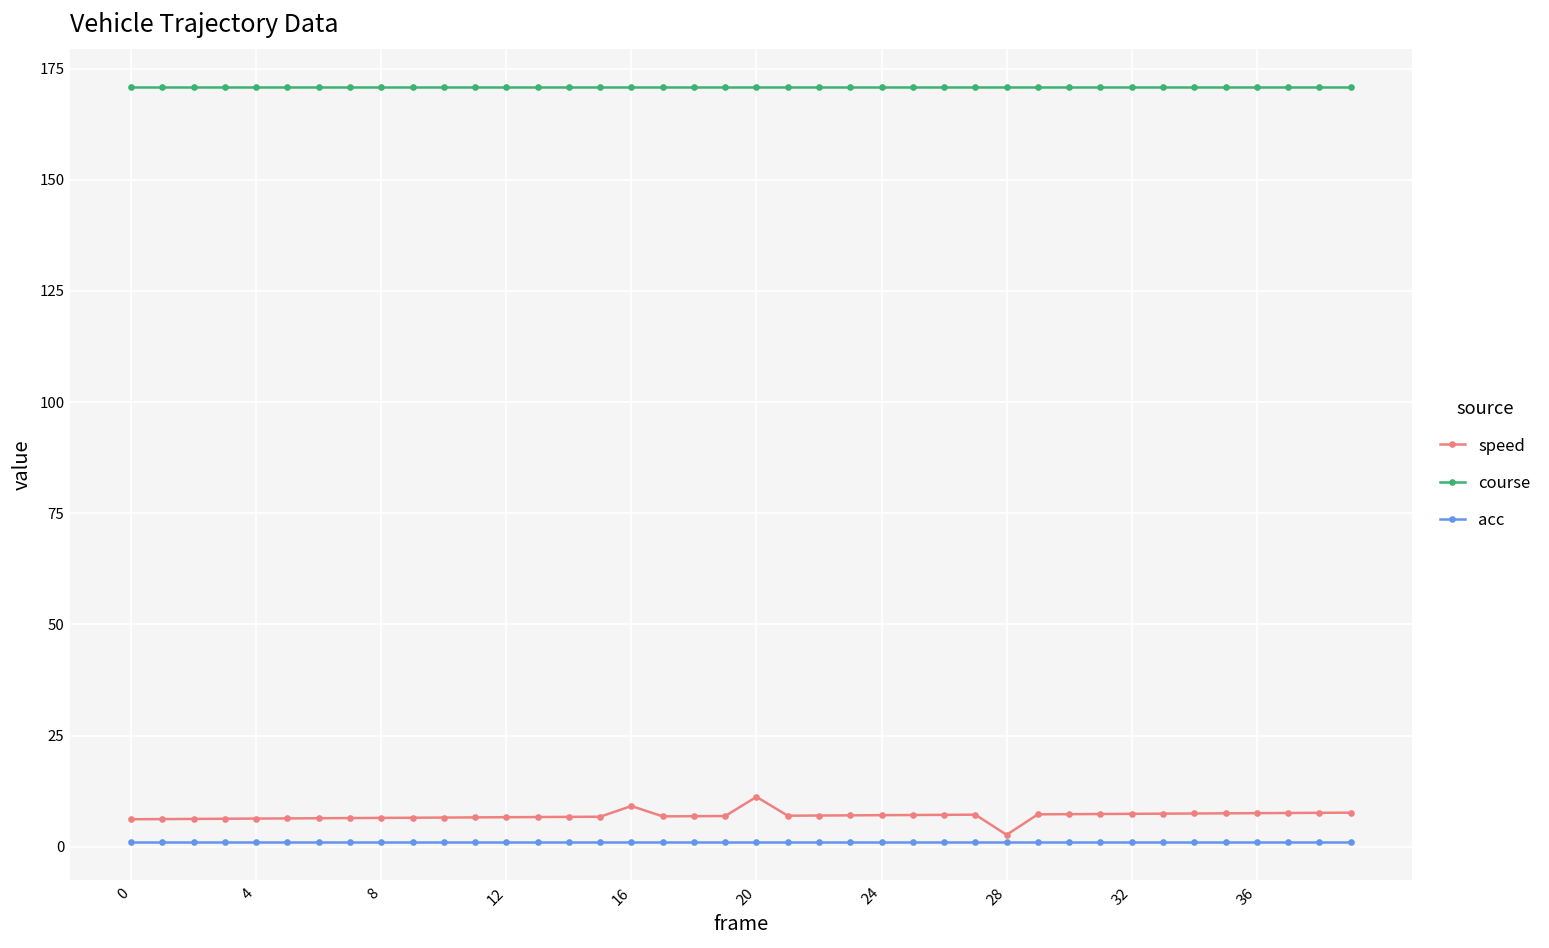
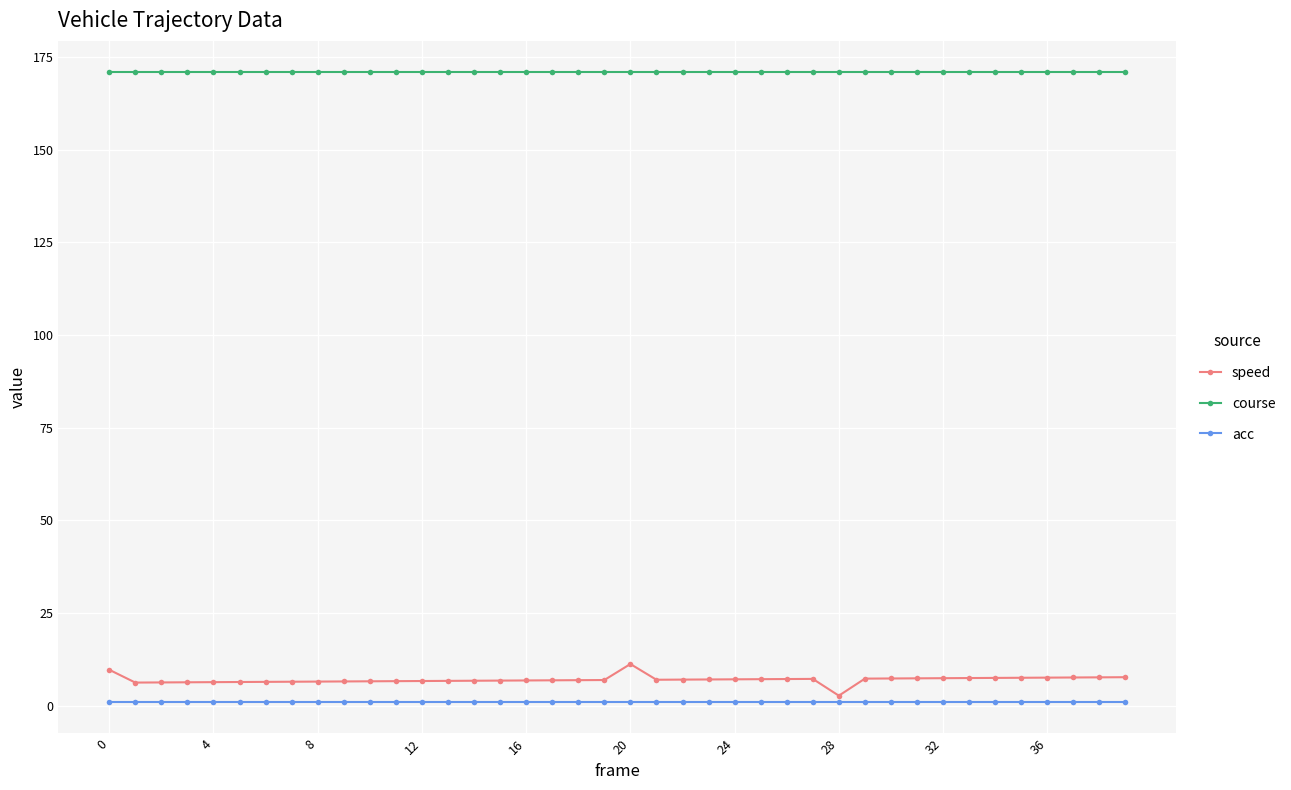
  {
    "speed": {
-     "0": 6,
+     "0": 10,
      "4": 6,
      "8": 6,
      "12": 7,
-     "16": 9,
+     "16": 7,
      "20": 11,
      "24": 7,
      "28": 3,
      "32": 7,
      "36": 8
    },
    "course": {
      "0": 171,
      "4": 171,
      "8": 171,
      "12": 171,
      "16": 171,
      "20": 171,
      "24": 171,
      "28": 171,
      "32": 171,
      "36": 171
    },
    "acc": {
      "0": 1,
      "4": 1,
      "8": 1,
      "12": 1,
      "16": 1,
      "20": 1,
      "24": 1,
      "28": 1,
      "32": 1,
      "36": 1
    }
  }
